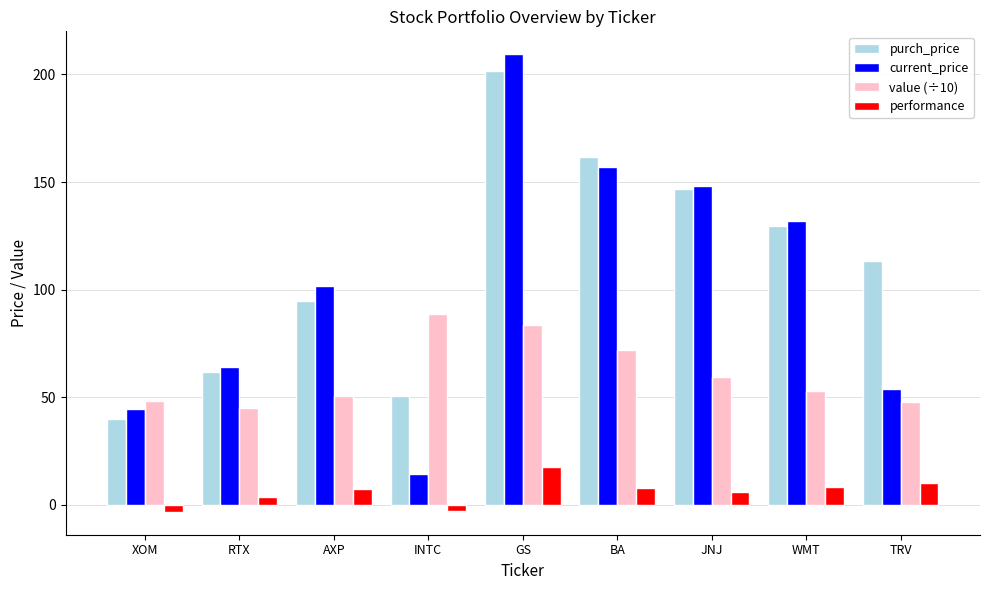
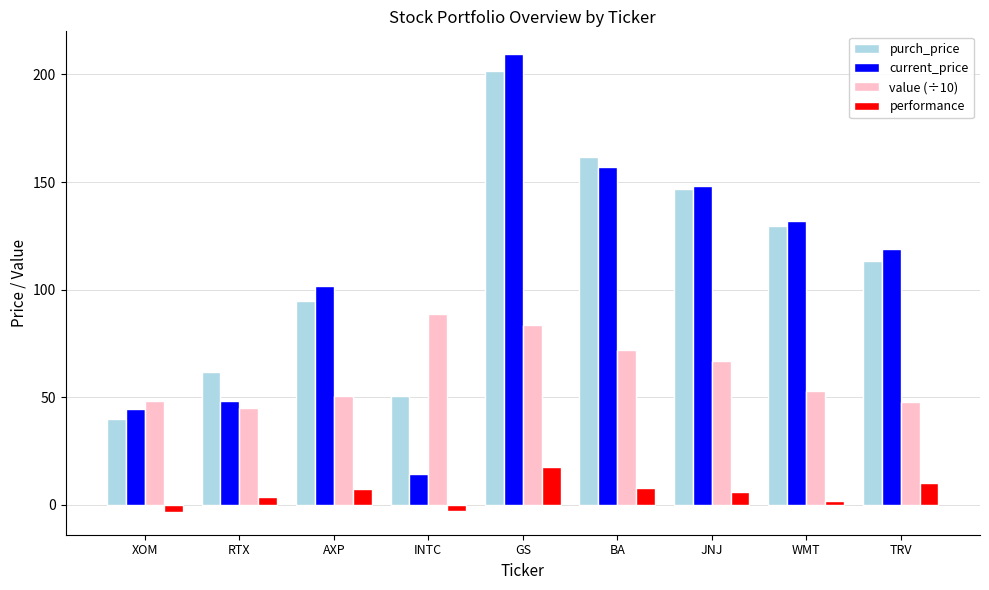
  {
    "purch_price": {
      "XOM": 40,
      "RTX": 62,
      "AXP": 95,
      "INTC": 51,
      "GS": 202,
      "BA": 161,
      "JNJ": 147,
      "WMT": 129,
      "TRV": 113
    },
    "current_price": {
      "XOM": 45,
-     "RTX": 64,
+     "RTX": 48,
      "AXP": 102,
      "INTC": 14,
      "GS": 209,
      "BA": 157,
      "JNJ": 148,
      "WMT": 132,
-     "TRV": 54
+     "TRV": 119
    },
    "value (÷10)": {
      "XOM": 48,
      "RTX": 45,
      "AXP": 51,
      "INTC": 89,
      "GS": 84,
      "BA": 72,
-     "JNJ": 59,
+     "JNJ": 67,
      "WMT": 53,
      "TRV": 48
    },
    "performance": {
      "XOM": -3,
      "RTX": 4,
      "AXP": 8,
      "INTC": -3,
      "GS": 18,
      "BA": 8,
      "JNJ": 6,
-     "WMT": 8,
+     "WMT": 2,
      "TRV": 10
    }
  }
